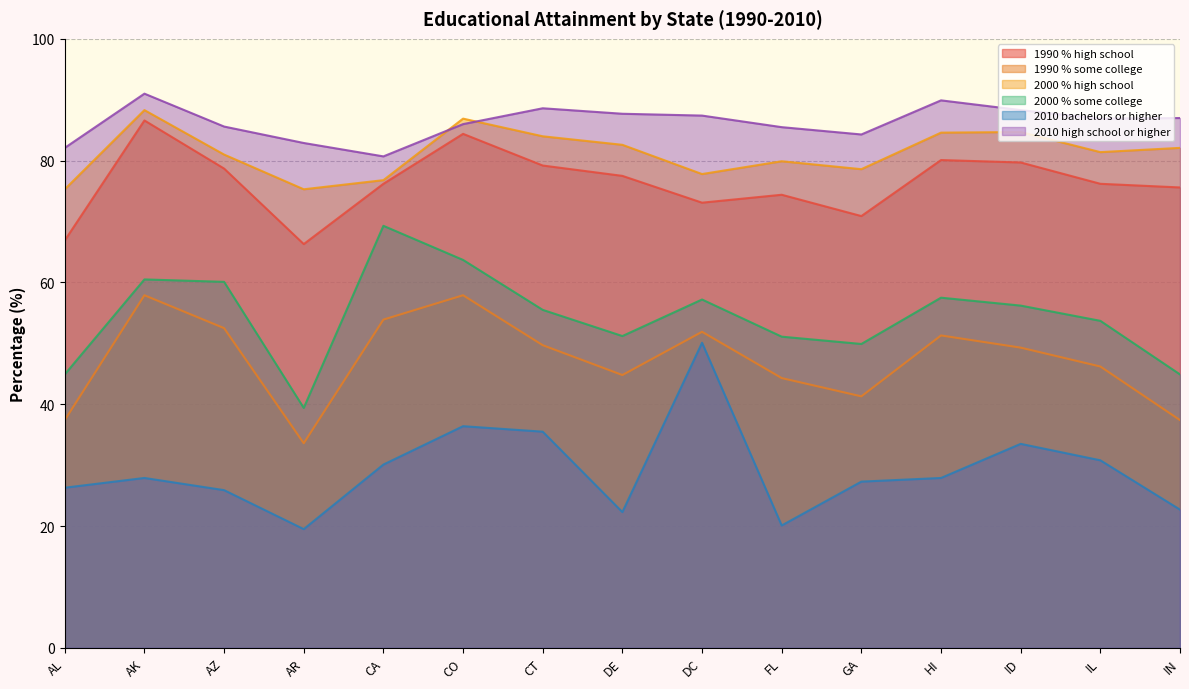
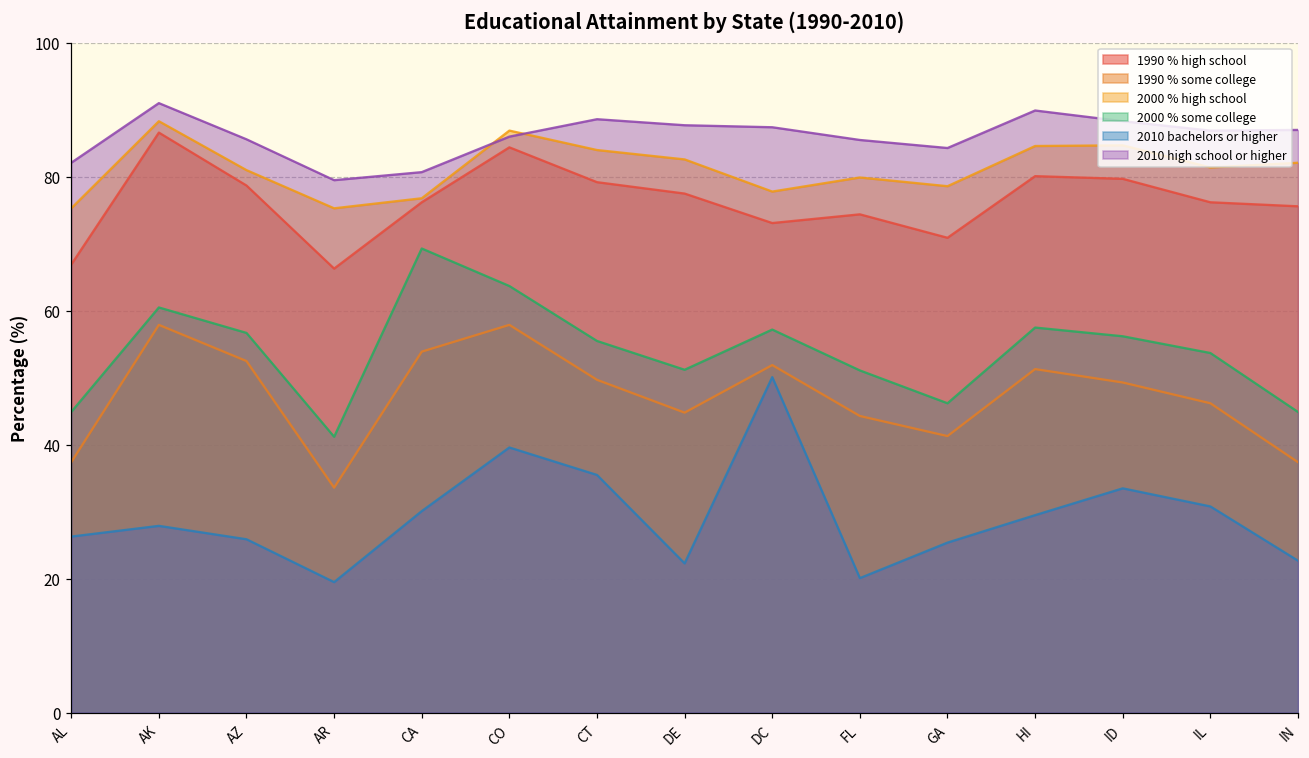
  {
    "2000 % some college": {
      "AL": 45,
      "AK": 61,
-     "AZ": 60,
-     "AR": 39,
+     "AZ": 57,
+     "AR": 41,
      "CA": 69,
      "CO": 64,
      "CT": 56,
      "DE": 51,
      "DC": 57,
      "FL": 51,
-     "GA": 50,
+     "GA": 46,
      "HI": 58,
      "ID": 56,
      "IL": 54,
      "IN": 45
    },
    "2010 bachelors or higher": {
      "AL": 26,
      "AK": 28,
      "AZ": 26,
      "AR": 20,
      "CA": 30,
-     "CO": 36,
+     "CO": 40,
      "CT": 36,
      "DE": 22,
      "DC": 50,
      "FL": 20,
-     "GA": 27,
-     "HI": 28,
+     "GA": 25,
+     "HI": 30,
      "ID": 34,
      "IL": 31,
      "IN": 23
    },
    "2010 high school or higher": {
      "AL": 82,
      "AK": 91,
      "AZ": 86,
-     "AR": 83,
+     "AR": 80,
      "CA": 81,
      "CO": 86,
      "CT": 89,
      "DE": 88,
      "DC": 87,
      "FL": 86,
      "GA": 84,
      "HI": 90,
      "IN": 87
    }
  }
